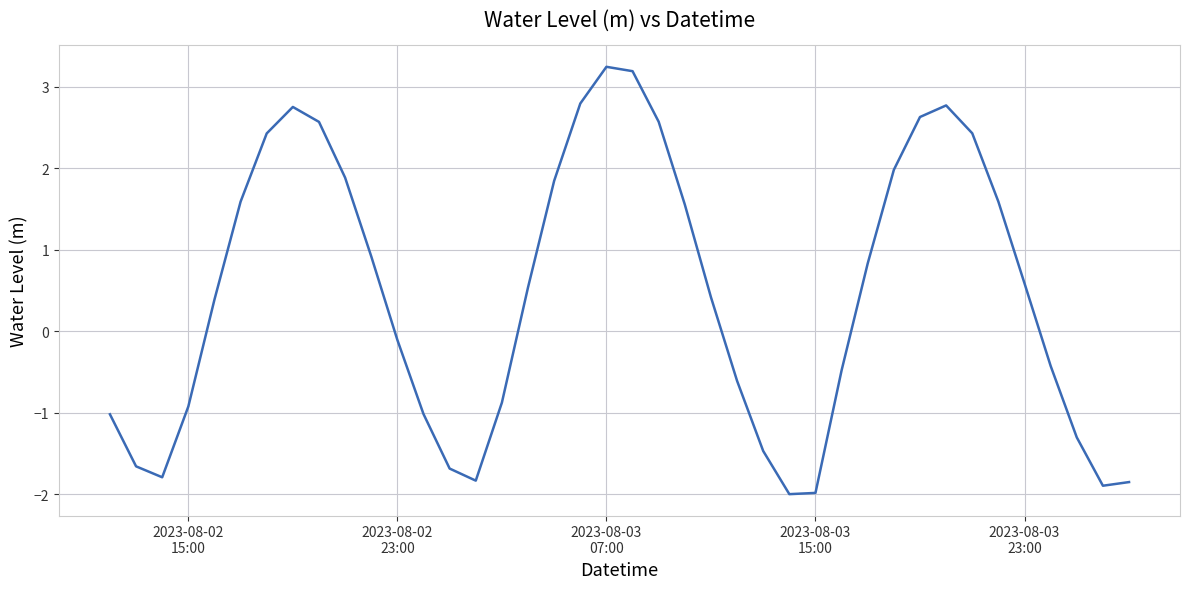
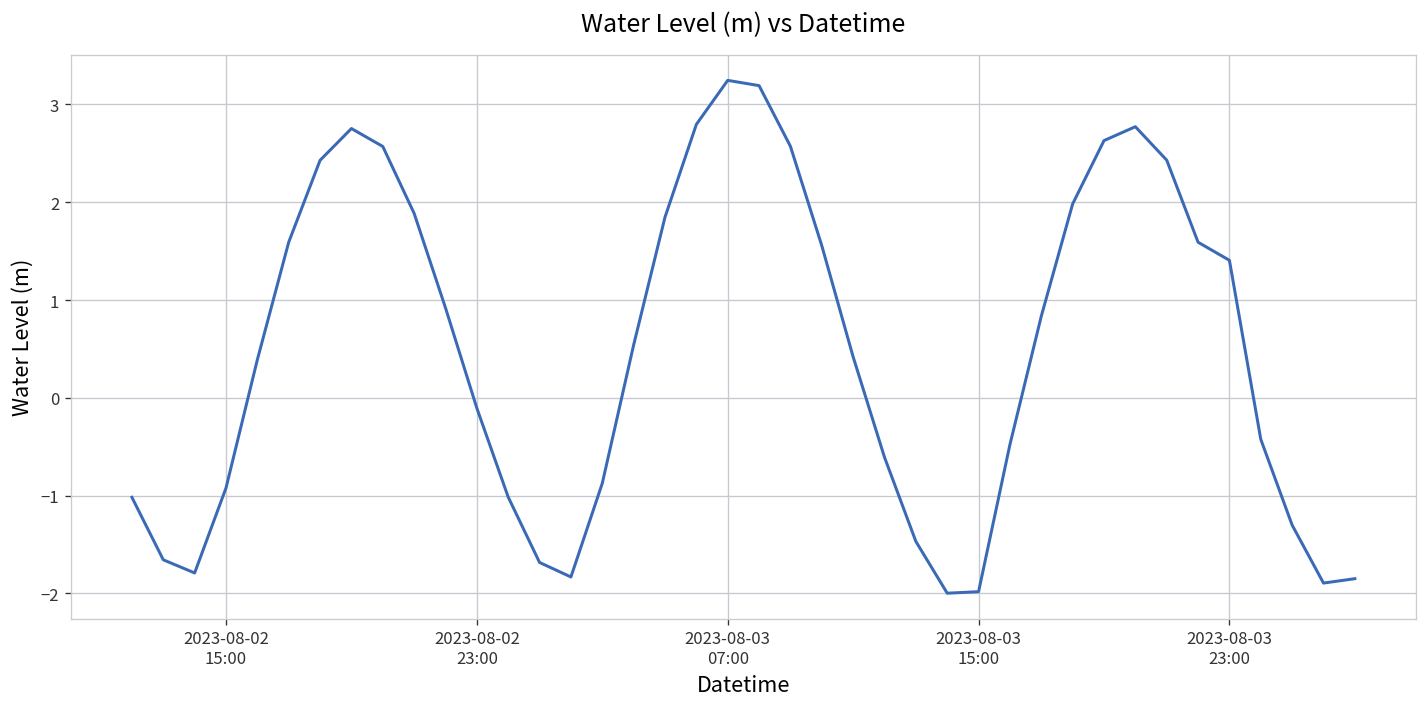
  {
    "2023-08-02 15:00": -0.9,
    "2023-08-02 23:00": -0.1,
    "2023-08-03 07:00": 3.2,
    "2023-08-03 15:00": -2.0,
-   "2023-08-03 23:00": 0.6
+   "2023-08-03 23:00": 1.4
  }
